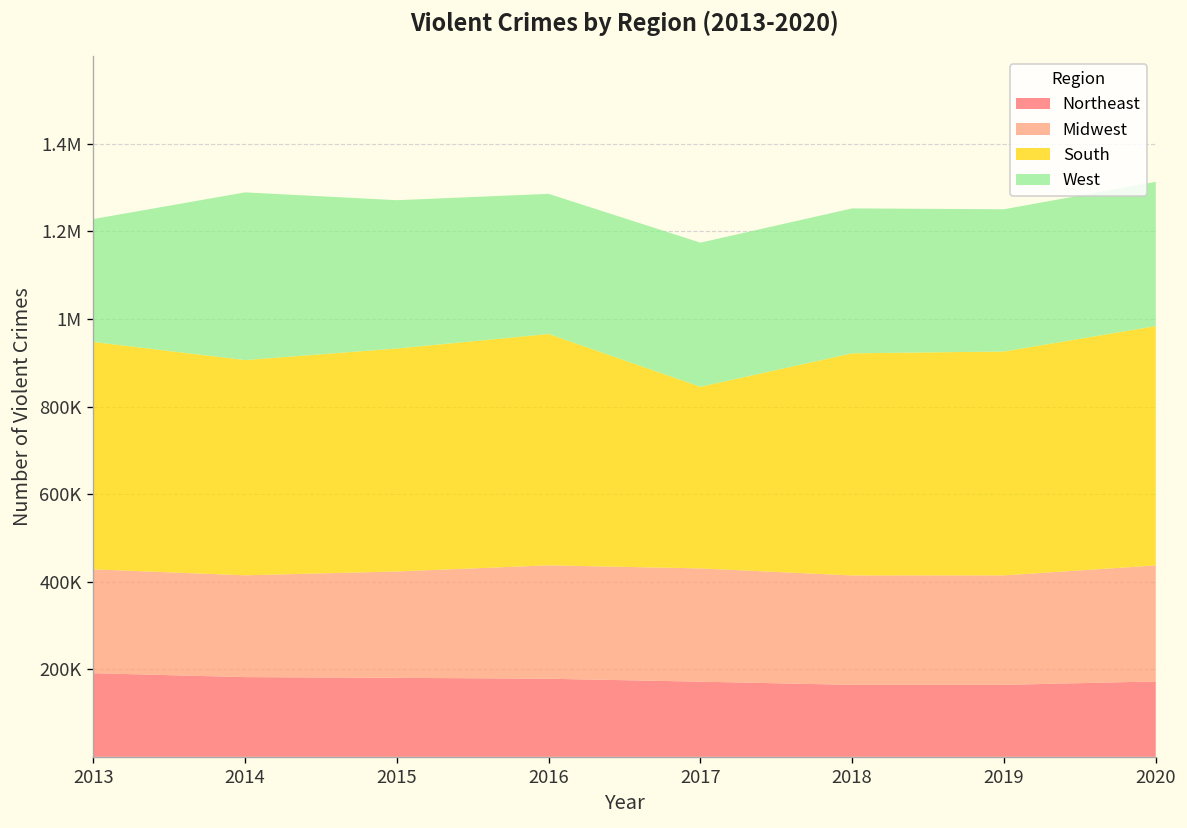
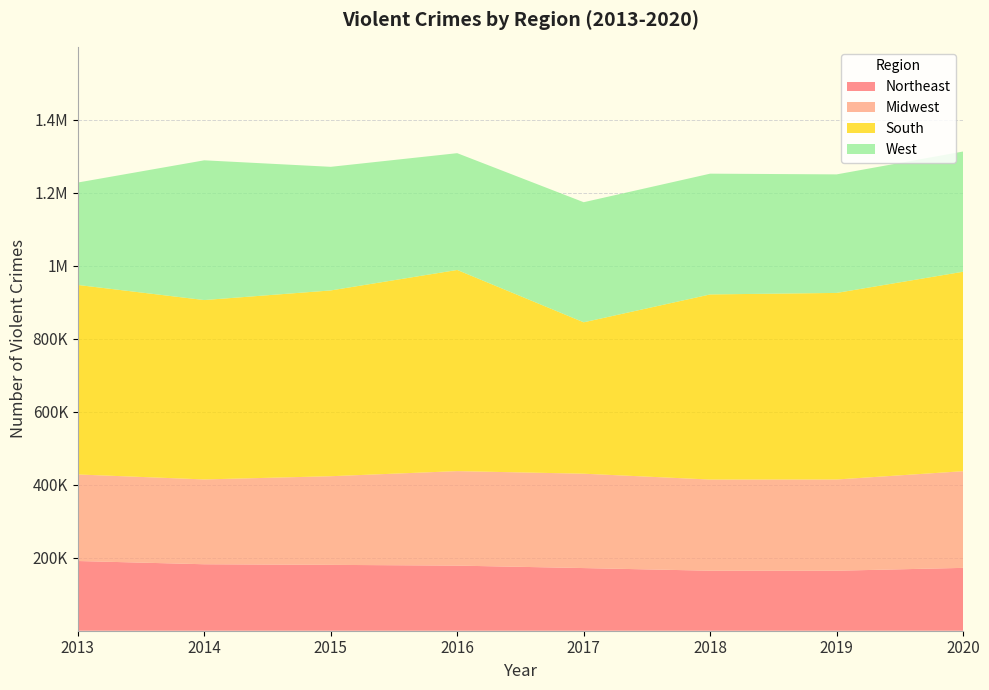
  {
    "South": {
      "2013": 520000,
      "2014": 490000,
      "2015": 510000,
-     "2016": 530000,
+     "2016": 550000,
      "2017": 410000,
      "2018": 510000,
      "2019": 510000,
      "2020": 550000
    },
    "West": {
      "2013": 280000,
      "2014": 380000,
      "2015": 340000,
      "2016": 320000,
      "2017": 330000,
      "2018": 330000,
      "2019": 320000,
      "2020": 330000
    }
  }
